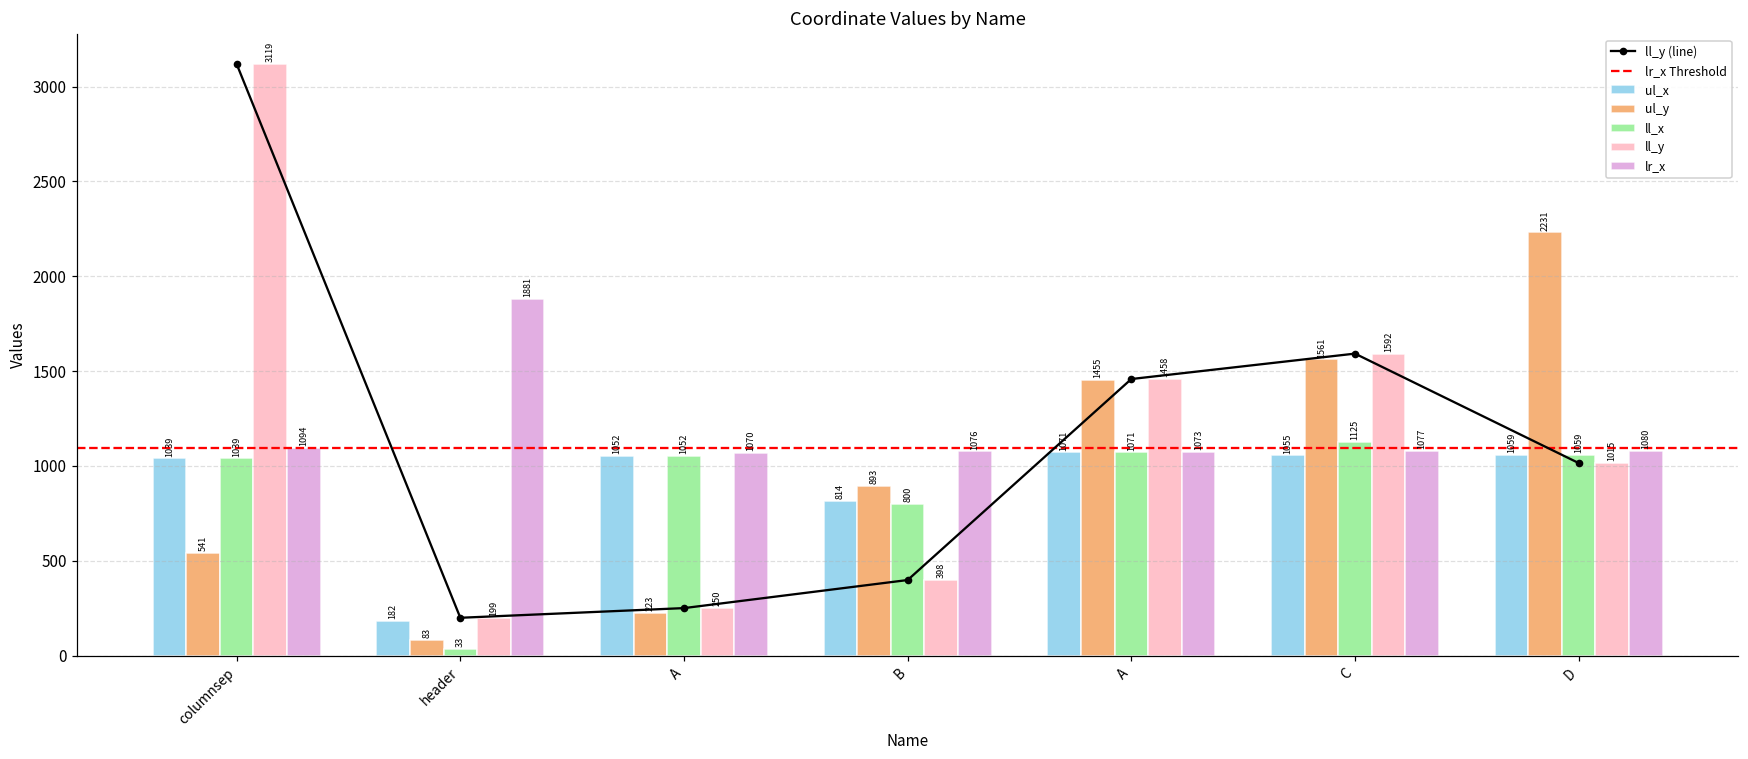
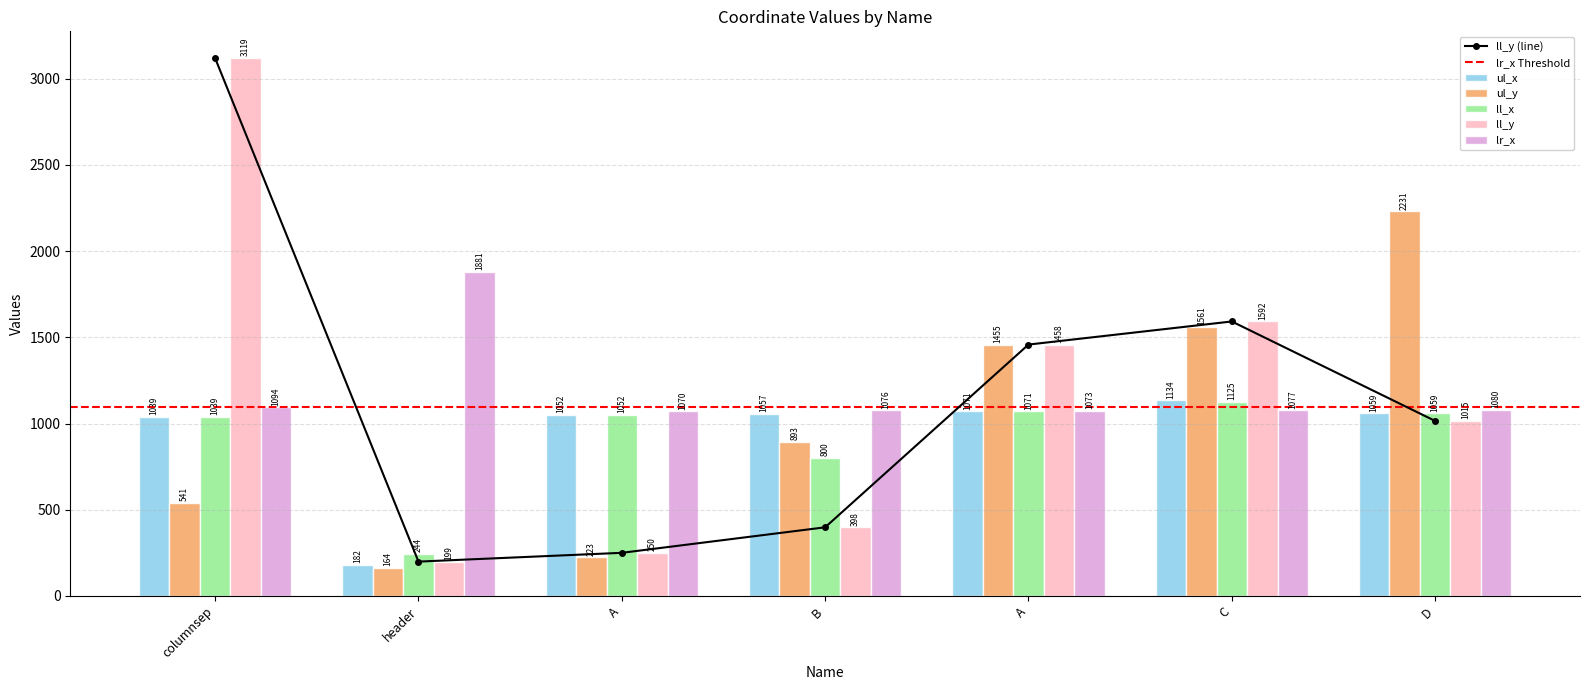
  {
    "ul_x": {
      "columnsep": 1039,
      "header": 182,
-     "B": 814,
-     "C": 1055,
+     "B": 1057,
+     "C": 1134,
      "D": 1059
    },
    "ul_y": {
      "columnsep": 541,
-     "header": 83,
+     "header": 164,
      "B": 893,
      "C": 1561,
      "D": 2231
    },
    "ll_x": {
      "columnsep": 1039,
-     "header": 33,
+     "header": 244,
      "B": 800,
      "C": 1125,
      "D": 1059
    }
  }
